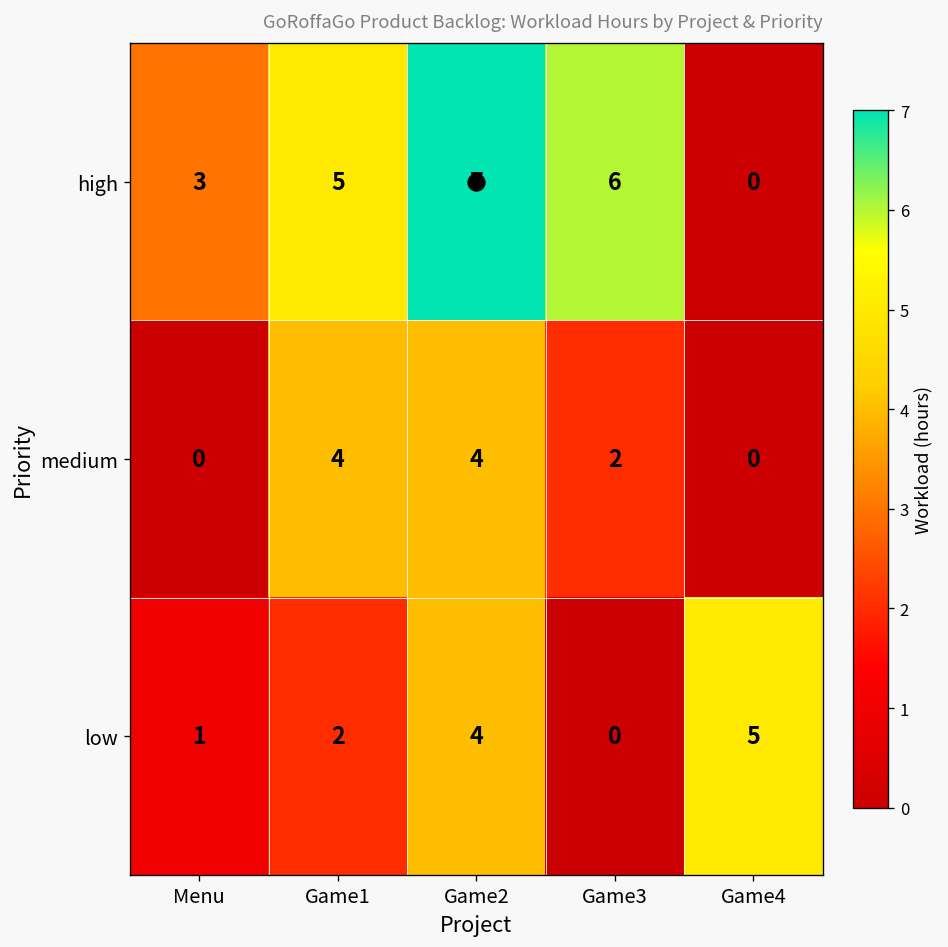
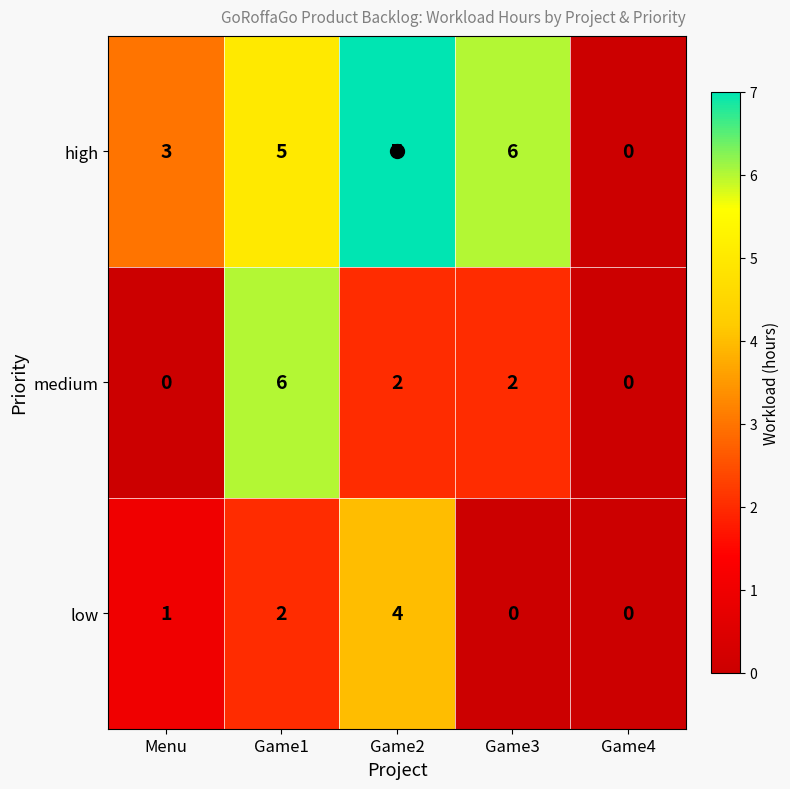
  {
    "high": {
      "Menu": 3,
      "Game1": 5,
      "Game3": 6,
      "Game4": 0
    },
    "medium": {
      "Menu": 0,
-     "Game1": 4,
-     "Game2": 4,
+     "Game1": 6,
+     "Game2": 2,
      "Game3": 2,
      "Game4": 0
    },
    "low": {
      "Menu": 1,
      "Game1": 2,
      "Game2": 4,
      "Game3": 0,
-     "Game4": 5
+     "Game4": 0
    }
  }
